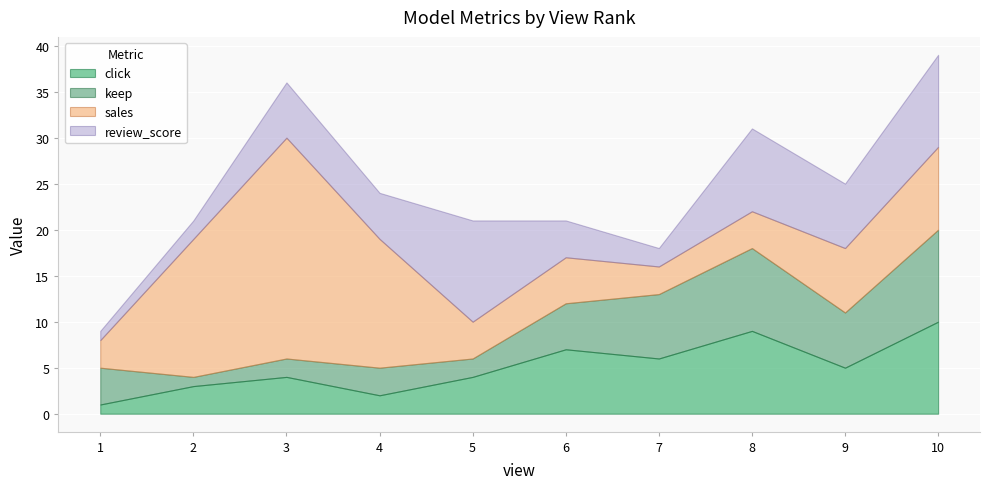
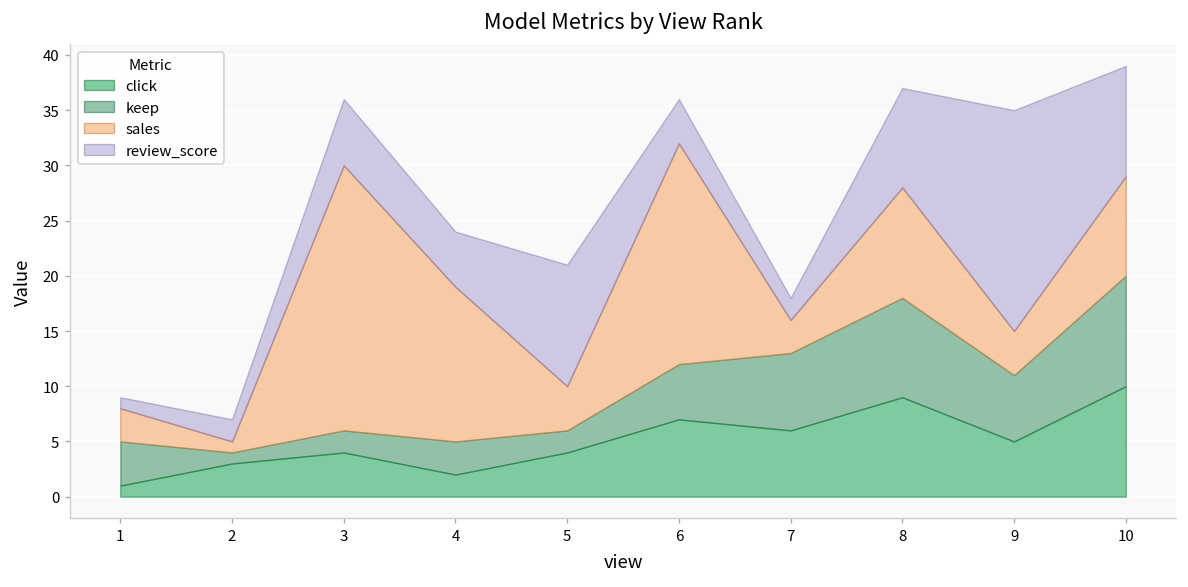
  {
    "sales": {
      "1": 3,
-     "2": 15,
+     "2": 1,
      "3": 24,
      "4": 14,
      "5": 4,
-     "6": 5,
+     "6": 20,
      "7": 3,
-     "8": 4,
-     "9": 7,
+     "8": 10,
+     "9": 4,
      "10": 9
    },
    "review_score": {
      "1": 1,
      "2": 2,
      "3": 6,
      "4": 5,
      "5": 11,
      "6": 4,
      "7": 2,
      "8": 9,
-     "9": 7,
+     "9": 20,
      "10": 10
    }
  }
